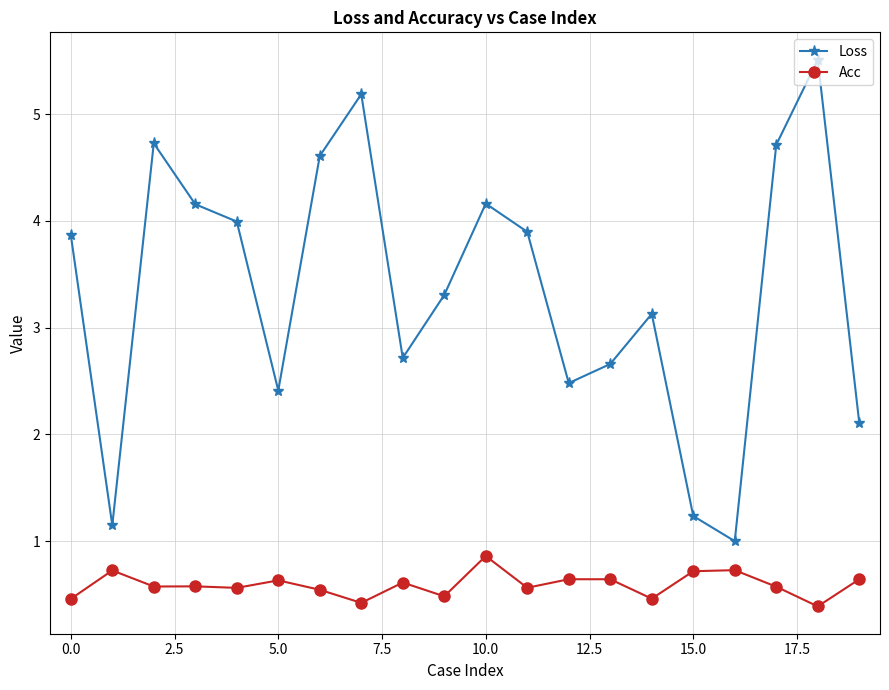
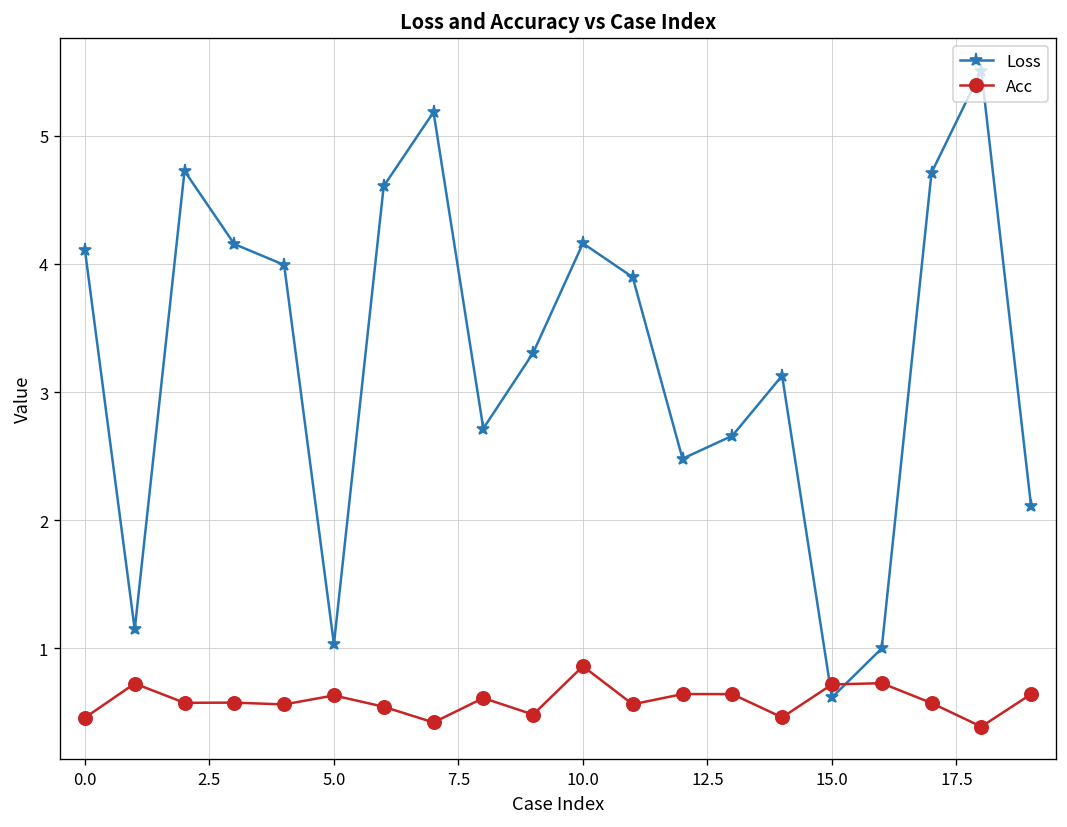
  {
    "Loss": {
-     "0.0": 3.87,
-     "5.0": 2.41,
+     "0.0": 4.11,
+     "5.0": 1.03,
      "10.0": 4.16,
-     "15.0": 1.24
+     "15.0": 0.62
    },
    "Acc": {
      "0.0": 0.46,
      "5.0": 0.63,
      "10.0": 0.86,
      "15.0": 0.72
    }
  }
